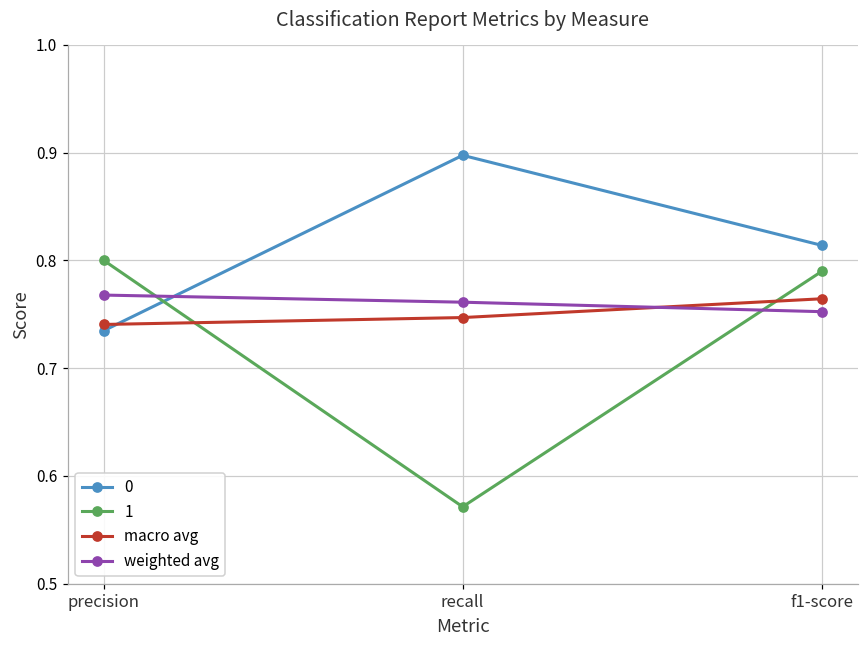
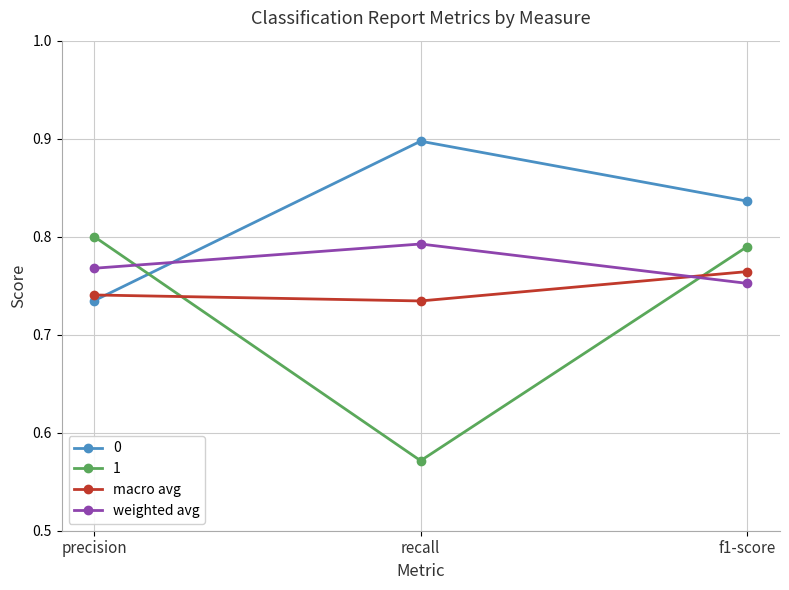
  {
    "0": {
      "precision": 0.73,
      "recall": 0.90,
-     "f1-score": 0.81
+     "f1-score": 0.84
    },
    "1": {
      "precision": 0.80,
      "recall": 0.57,
      "f1-score": 0.79
    },
    "macro avg": {
      "precision": 0.74,
-     "recall": 0.75,
+     "recall": 0.73,
      "f1-score": 0.76
    },
    "weighted avg": {
      "precision": 0.77,
-     "recall": 0.76,
+     "recall": 0.79,
      "f1-score": 0.75
    }
  }
